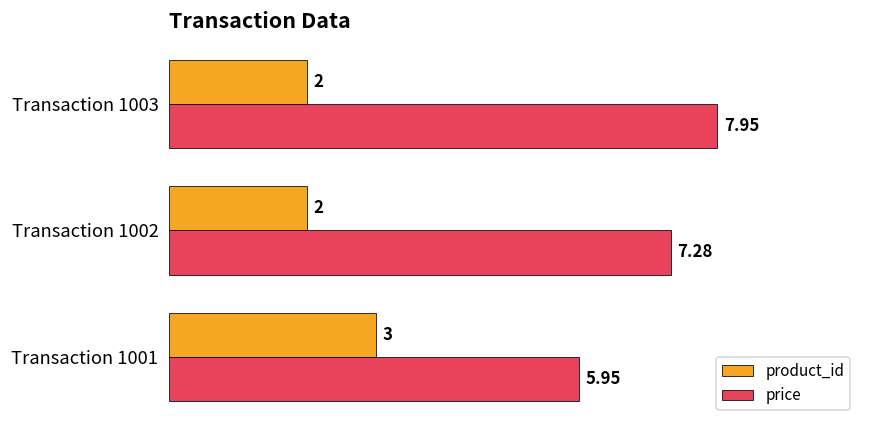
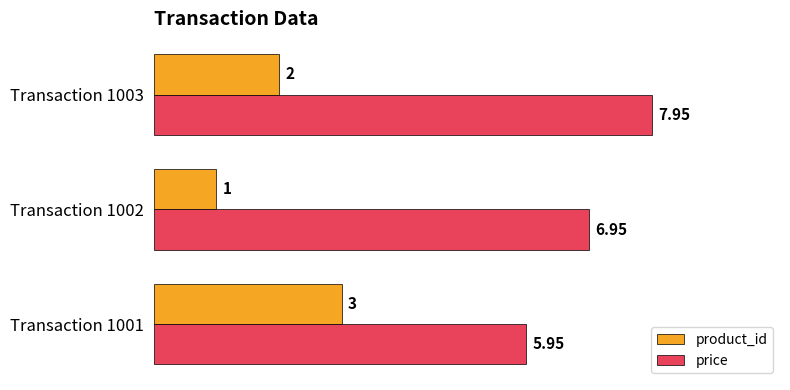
  {
    "product_id": {
      "Transaction 1003": 2,
-     "Transaction 1002": 2,
+     "Transaction 1002": 1,
      "Transaction 1001": 3
    },
    "price": {
      "Transaction 1003": 7.95,
-     "Transaction 1002": 7.28,
+     "Transaction 1002": 6.95,
      "Transaction 1001": 5.95
    }
  }
